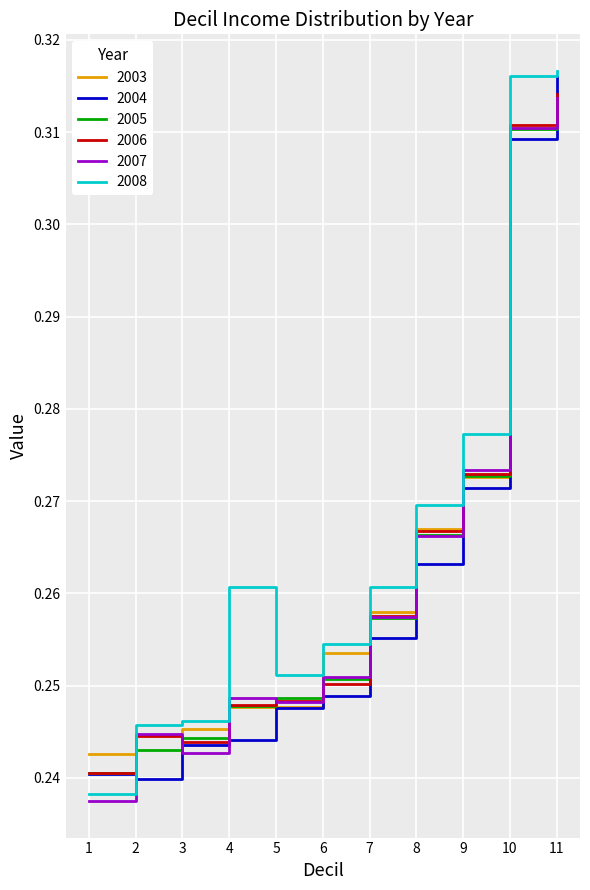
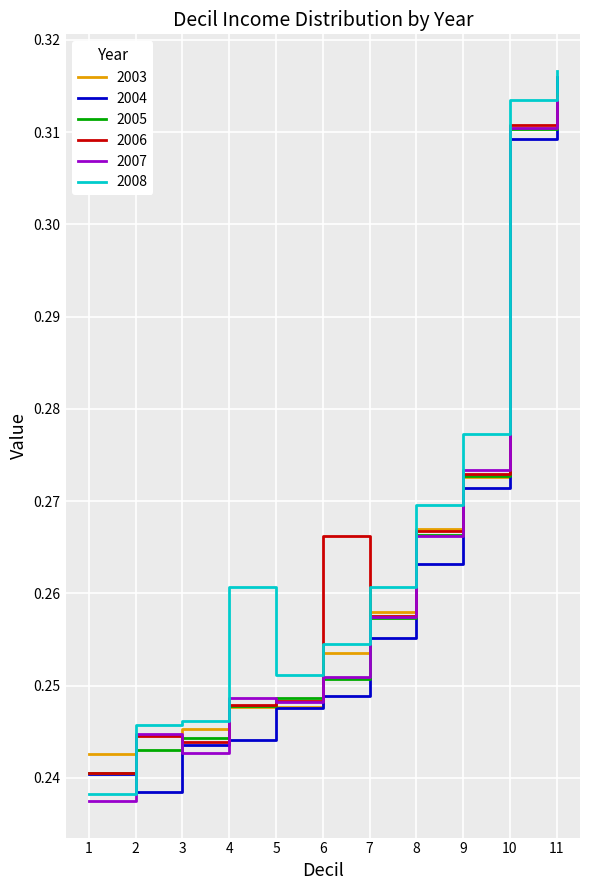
  {
    "2003": {
      "1": 0.243,
      "3": 0.245,
      "6": 0.254,
      "7": 0.258
    },
    "2004": {
-     "2": 0.240,
+     "2": 0.238,
      "3": 0.244,
      "4": 0.244,
      "6": 0.249,
      "7": 0.255,
      "8": 0.263,
      "9": 0.271,
      "10": 0.309,
      "11": 0.316
    },
    "2005": {
      "2": 0.243,
      "3": 0.244,
      "5": 0.249
    },
    "2006": {
      "3": 0.244,
-     "6": 0.250,
+     "6": 0.266,
      "10": 0.311
    },
    "2007": {
      "1": 0.237,
      "3": 0.243,
      "4": 0.249,
      "9": 0.273
    },
    "2008": {
      "1": 0.238,
      "2": 0.246,
      "3": 0.246,
      "4": 0.261,
      "5": 0.251,
      "6": 0.255,
      "7": 0.261,
      "8": 0.270,
      "9": 0.277,
-     "10": 0.316,
+     "10": 0.313,
      "11": 0.317
    }
  }
